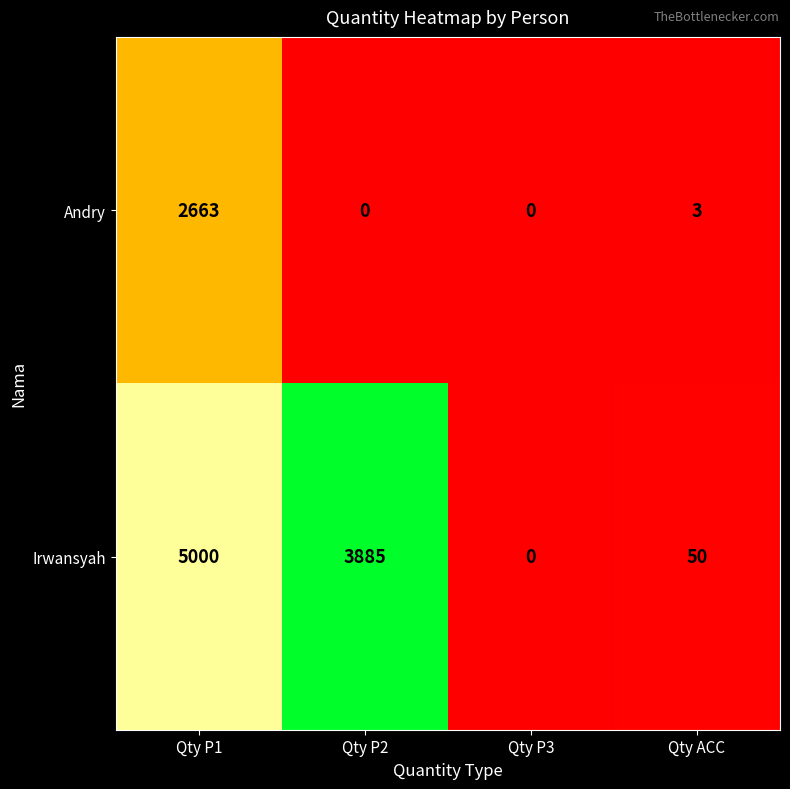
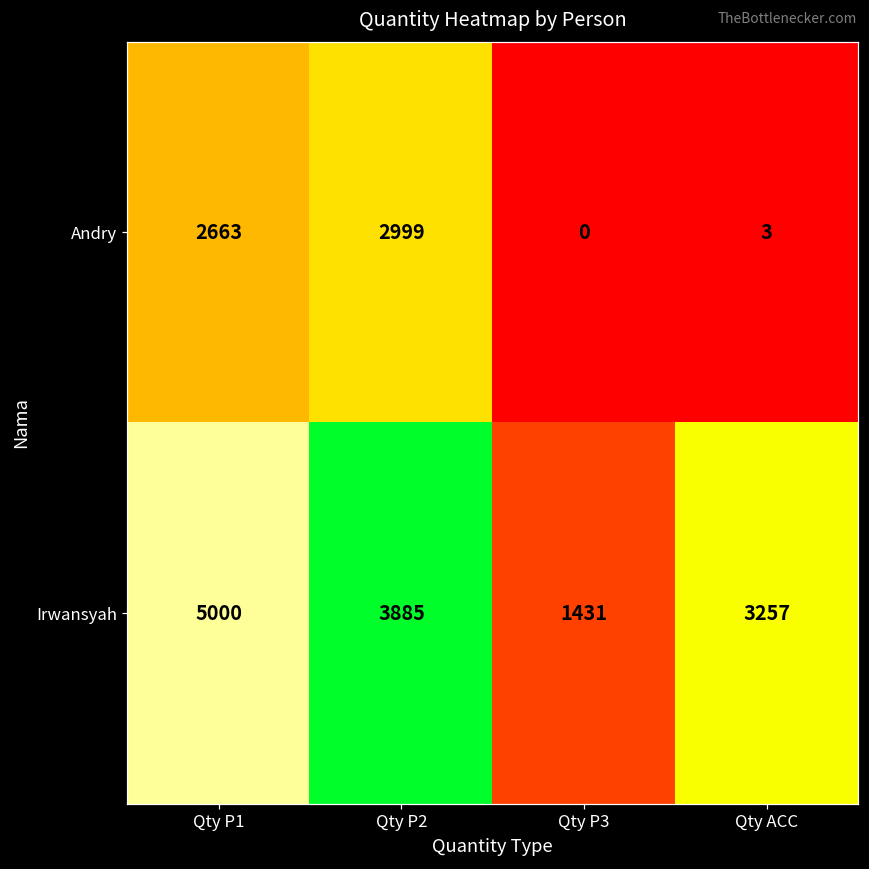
  {
    "Andry": {
      "Qty P1": 2663,
-     "Qty P2": 0,
+     "Qty P2": 2999,
      "Qty P3": 0,
      "Qty ACC": 3
    },
    "Irwansyah": {
      "Qty P1": 5000,
      "Qty P2": 3885,
-     "Qty P3": 0,
-     "Qty ACC": 50
+     "Qty P3": 1431,
+     "Qty ACC": 3257
    }
  }
